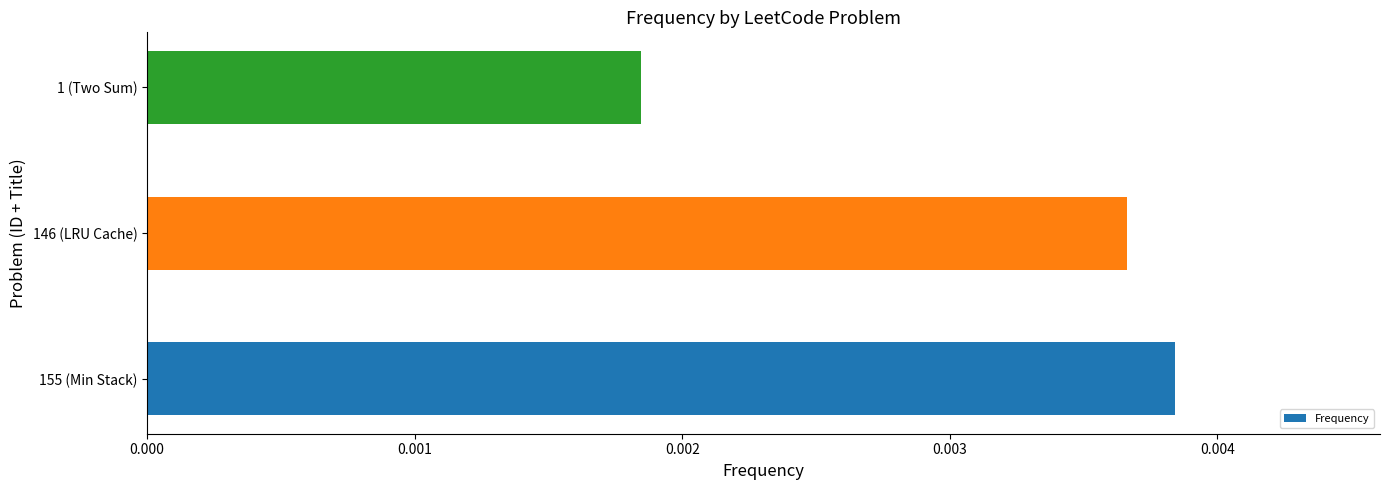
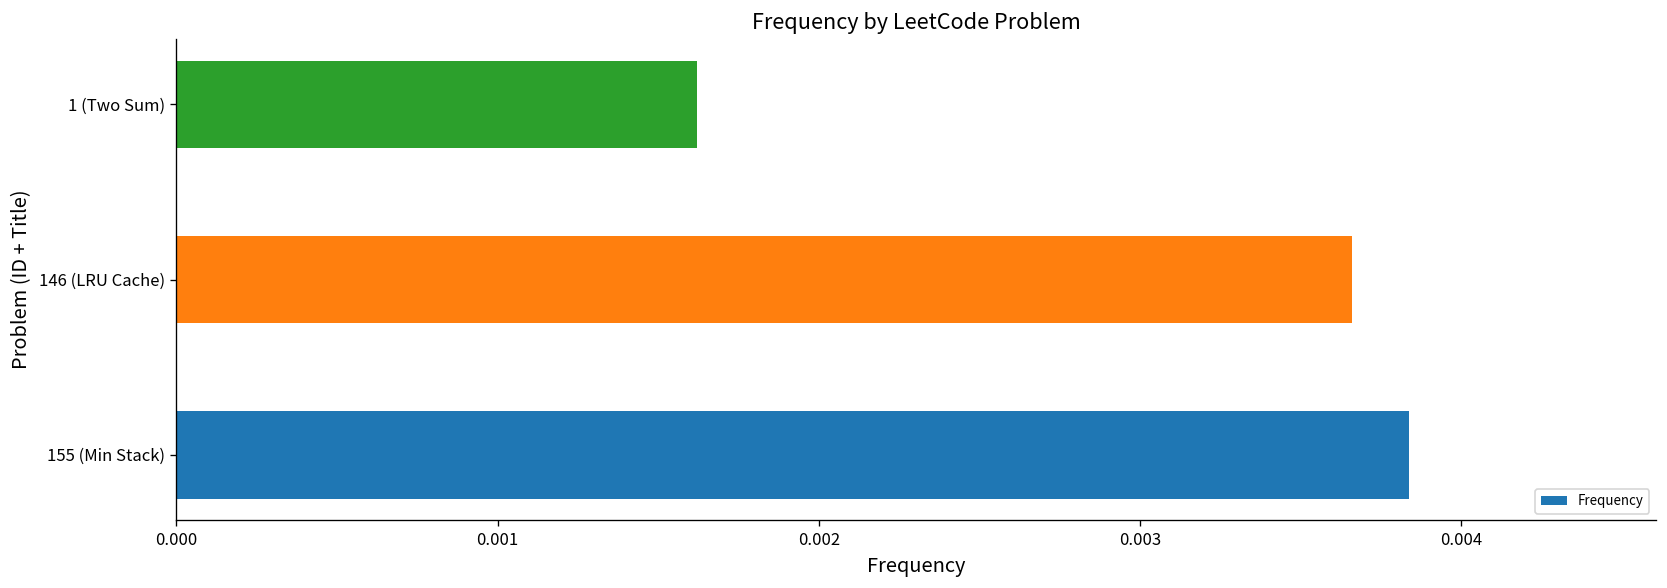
  {
-   "1 (Two Sum)": 0.00185,
+   "1 (Two Sum)": 0.00162,
    "146 (LRU Cache)": 0.00366,
    "155 (Min Stack)": 0.00384
  }
